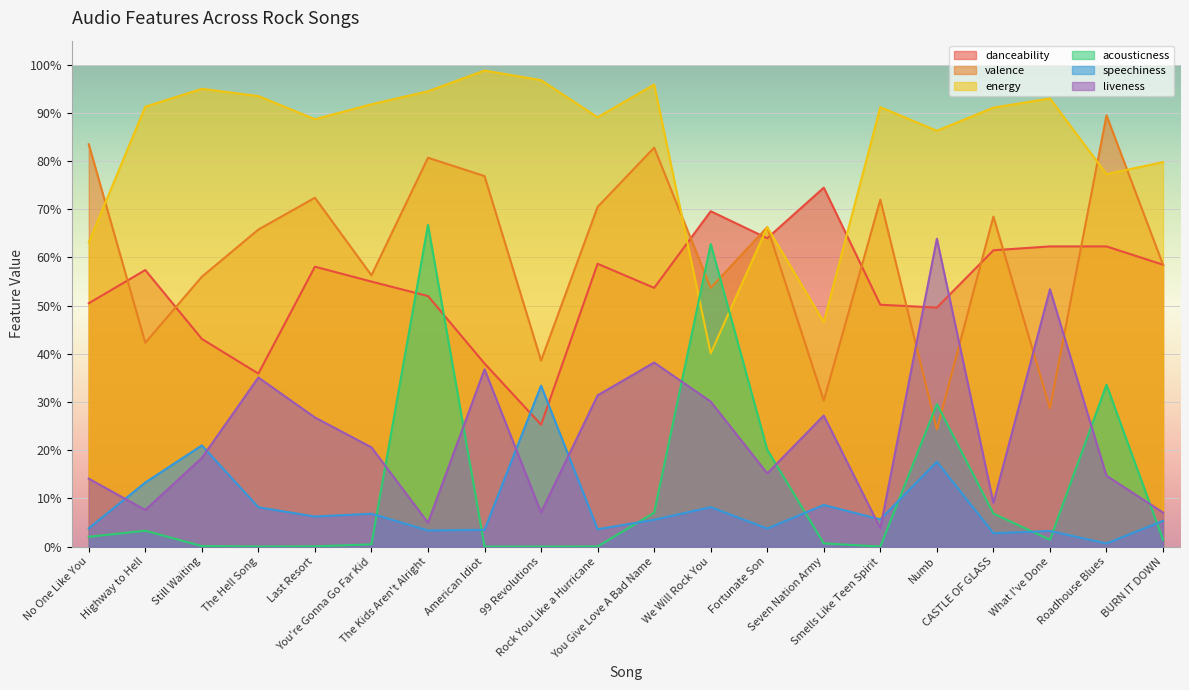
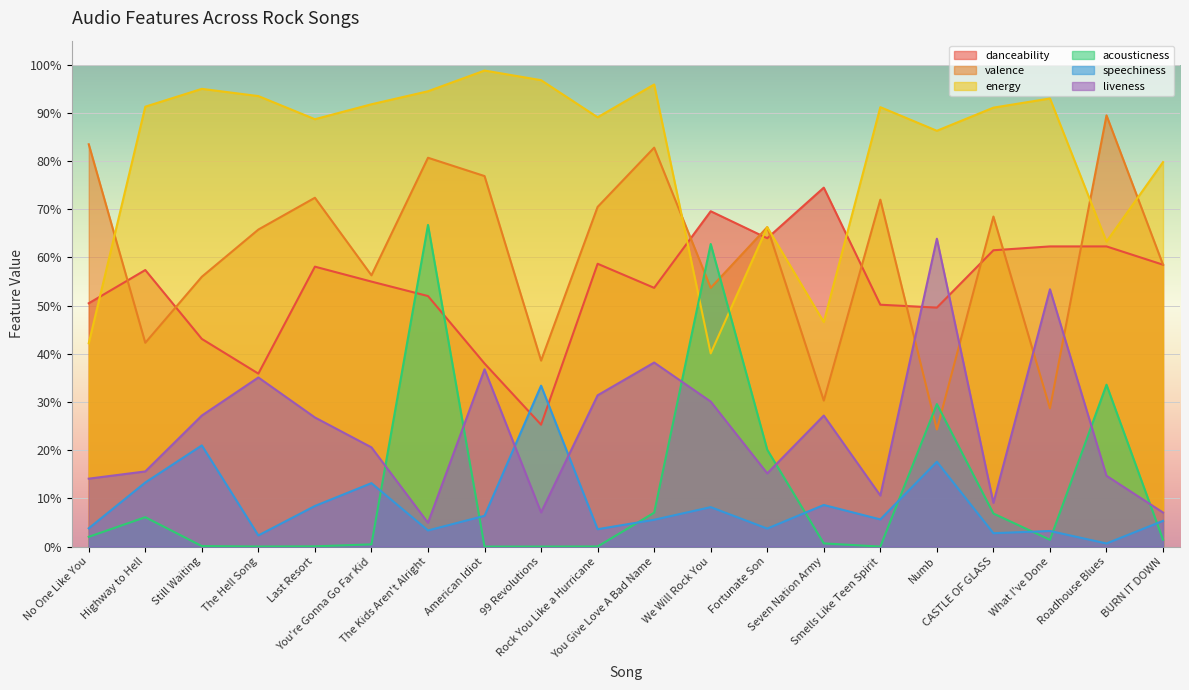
  {
    "energy": {
-     "No One Like You": "63%",
+     "No One Like You": "42%",
      "Highway to Hell": "91%",
      "Still Waiting": "95%",
      "The Hell Song": "94%",
      "Last Resort": "89%",
      "You're Gonna Go Far Kid": "92%",
      "The Kids Aren't Alright": "95%",
      "American Idiot": "99%",
      "99 Revolutions": "97%",
      "Rock You Like a Hurricane": "89%",
      "You Give Love A Bad Name": "96%",
      "We Will Rock You": "40%",
      "Seven Nation Army": "47%",
      "Smells Like Teen Spirit": "91%",
      "Numb": "86%",
      "CASTLE OF GLASS": "91%",
      "What I've Done": "93%",
-     "Roadhouse Blues": "77%",
+     "Roadhouse Blues": "63%",
      "BURN IT DOWN": "80%"
    },
    "acousticness": {
      "No One Like You": "2%",
-     "Highway to Hell": "3%",
+     "Highway to Hell": "6%",
      "Still Waiting": "0%",
      "The Hell Song": "0%",
      "Last Resort": "0%",
      "You're Gonna Go Far Kid": "0%",
      "The Kids Aren't Alright": "67%",
      "American Idiot": "0%",
      "99 Revolutions": "0%",
      "Rock You Like a Hurricane": "0%",
      "You Give Love A Bad Name": "7%",
      "We Will Rock You": "63%",
      "Fortunate Son": "20%",
      "Seven Nation Army": "1%",
      "Smells Like Teen Spirit": "0%",
      "Numb": "30%",
      "CASTLE OF GLASS": "7%",
      "What I've Done": "1%",
      "Roadhouse Blues": "34%",
      "BURN IT DOWN": "1%"
    },
    "speechiness": {
      "No One Like You": "4%",
      "Highway to Hell": "13%",
      "Still Waiting": "21%",
-     "The Hell Song": "8%",
-     "Last Resort": "6%",
-     "You're Gonna Go Far Kid": "7%",
+     "The Hell Song": "2%",
+     "Last Resort": "8%",
+     "You're Gonna Go Far Kid": "13%",
      "The Kids Aren't Alright": "3%",
-     "American Idiot": "3%",
+     "American Idiot": "6%",
      "99 Revolutions": "33%",
      "Rock You Like a Hurricane": "4%",
      "You Give Love A Bad Name": "6%",
      "We Will Rock You": "8%",
      "Fortunate Son": "4%",
      "Seven Nation Army": "9%",
      "Smells Like Teen Spirit": "6%",
      "Numb": "18%",
      "CASTLE OF GLASS": "3%",
      "What I've Done": "3%",
      "Roadhouse Blues": "1%",
      "BURN IT DOWN": "5%"
    },
    "liveness": {
      "No One Like You": "14%",
-     "Highway to Hell": "8%",
-     "Still Waiting": "18%",
+     "Highway to Hell": "16%",
+     "Still Waiting": "27%",
      "The Hell Song": "35%",
      "Last Resort": "27%",
      "You're Gonna Go Far Kid": "21%",
      "The Kids Aren't Alright": "5%",
      "American Idiot": "37%",
      "99 Revolutions": "7%",
      "Rock You Like a Hurricane": "31%",
      "You Give Love A Bad Name": "38%",
      "We Will Rock You": "30%",
      "Fortunate Son": "15%",
      "Seven Nation Army": "27%",
-     "Smells Like Teen Spirit": "4%",
+     "Smells Like Teen Spirit": "11%",
      "Numb": "64%",
      "CASTLE OF GLASS": "9%",
      "What I've Done": "53%",
      "Roadhouse Blues": "15%",
      "BURN IT DOWN": "7%"
    }
  }
